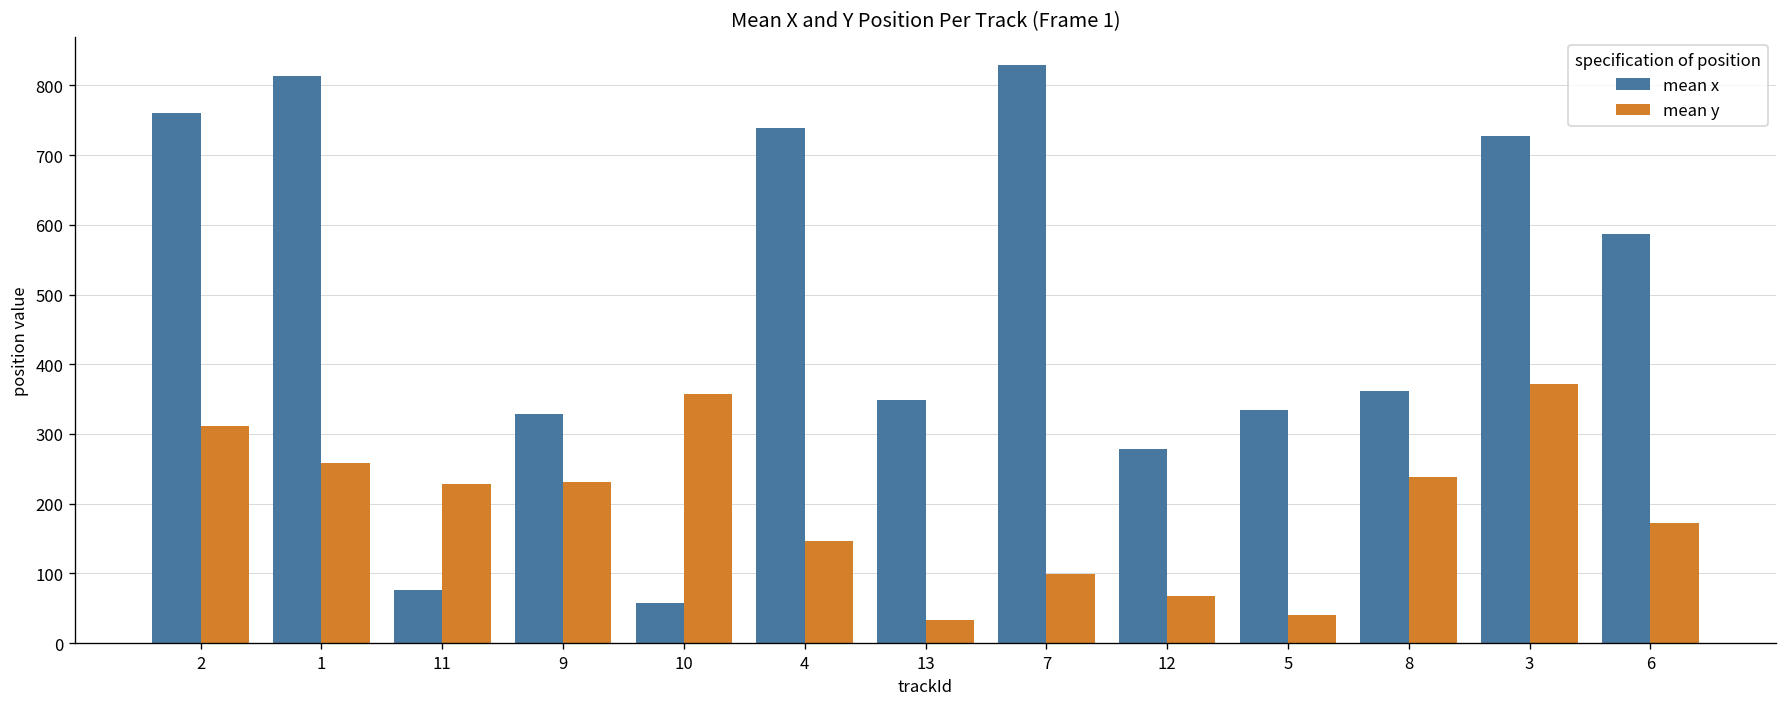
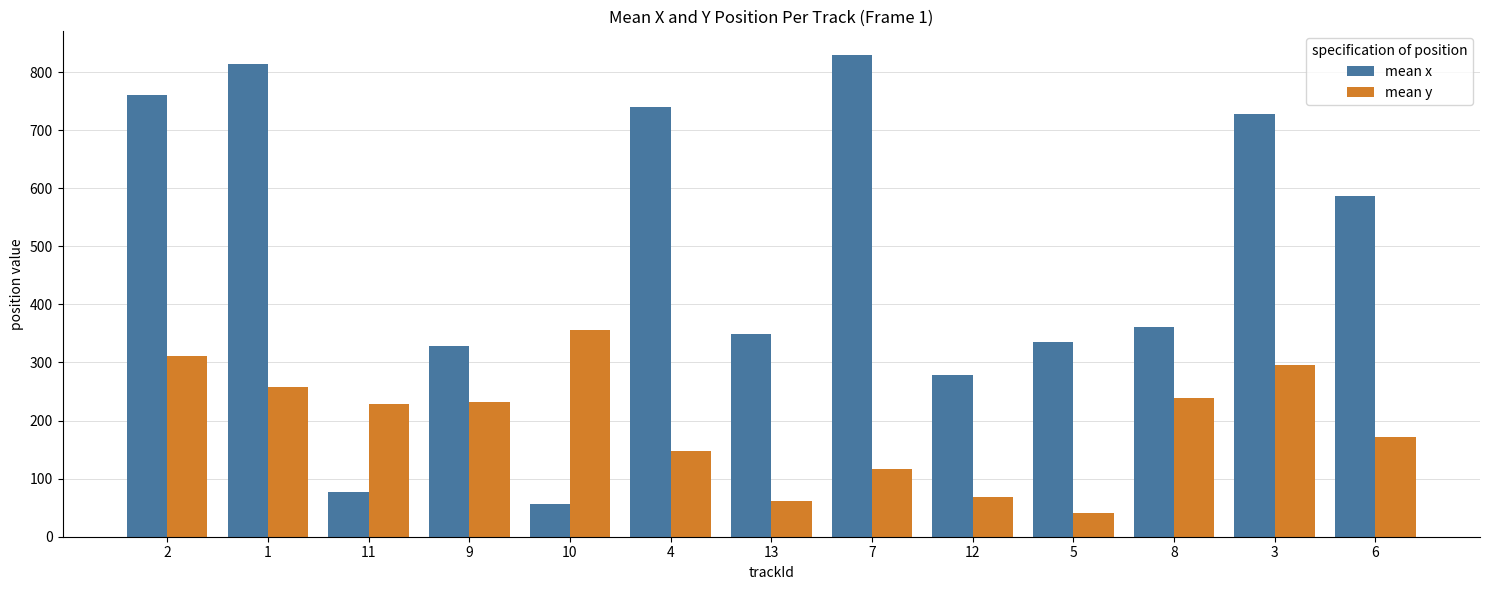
  {
    "mean x": {
      "2": 760,
      "1": 810,
      "11": 80,
      "9": 330,
      "10": 60,
      "4": 740,
      "13": 350,
      "7": 830,
      "12": 280,
      "5": 340,
      "8": 360,
      "3": 730,
      "6": 590
    },
    "mean y": {
      "2": 310,
      "1": 260,
      "11": 230,
      "9": 230,
      "10": 360,
      "4": 150,
-     "13": 30,
-     "7": 100,
+     "13": 60,
+     "7": 120,
      "12": 70,
      "5": 40,
      "8": 240,
-     "3": 370,
+     "3": 300,
      "6": 170
    }
  }
